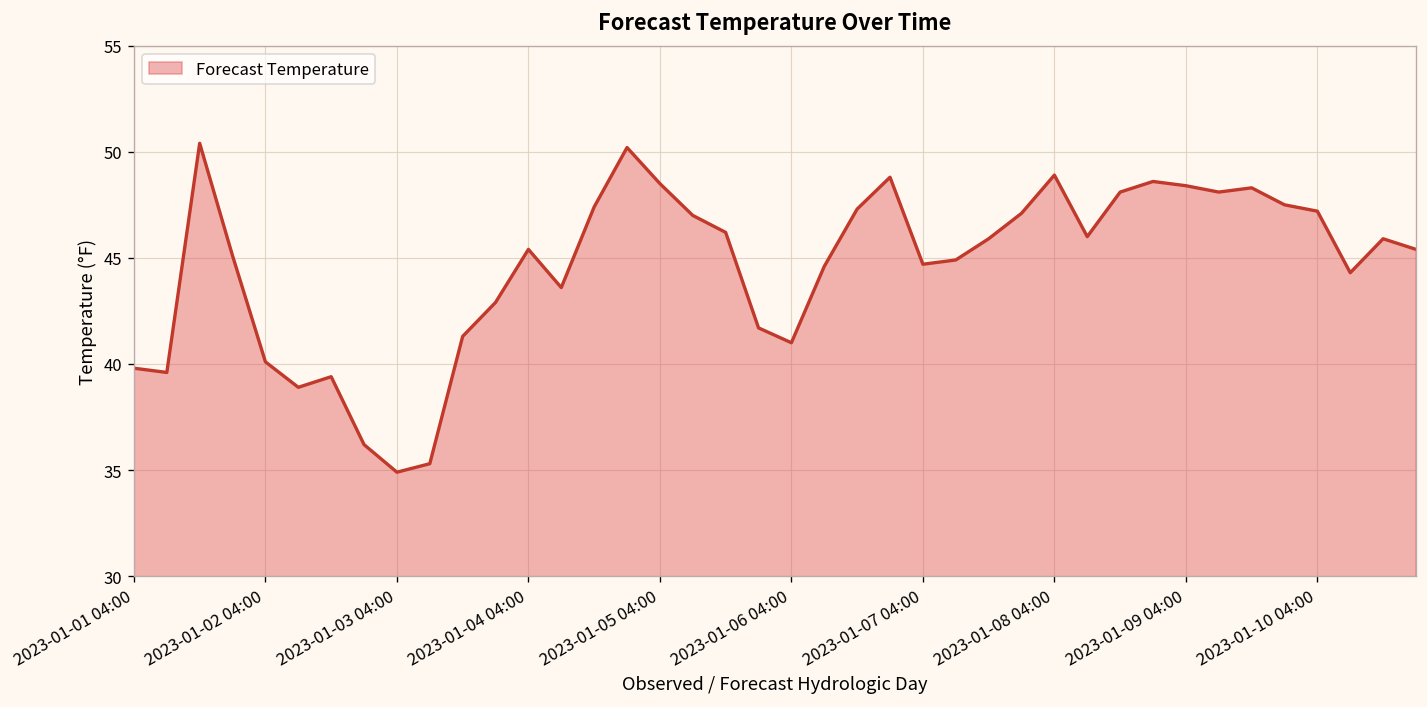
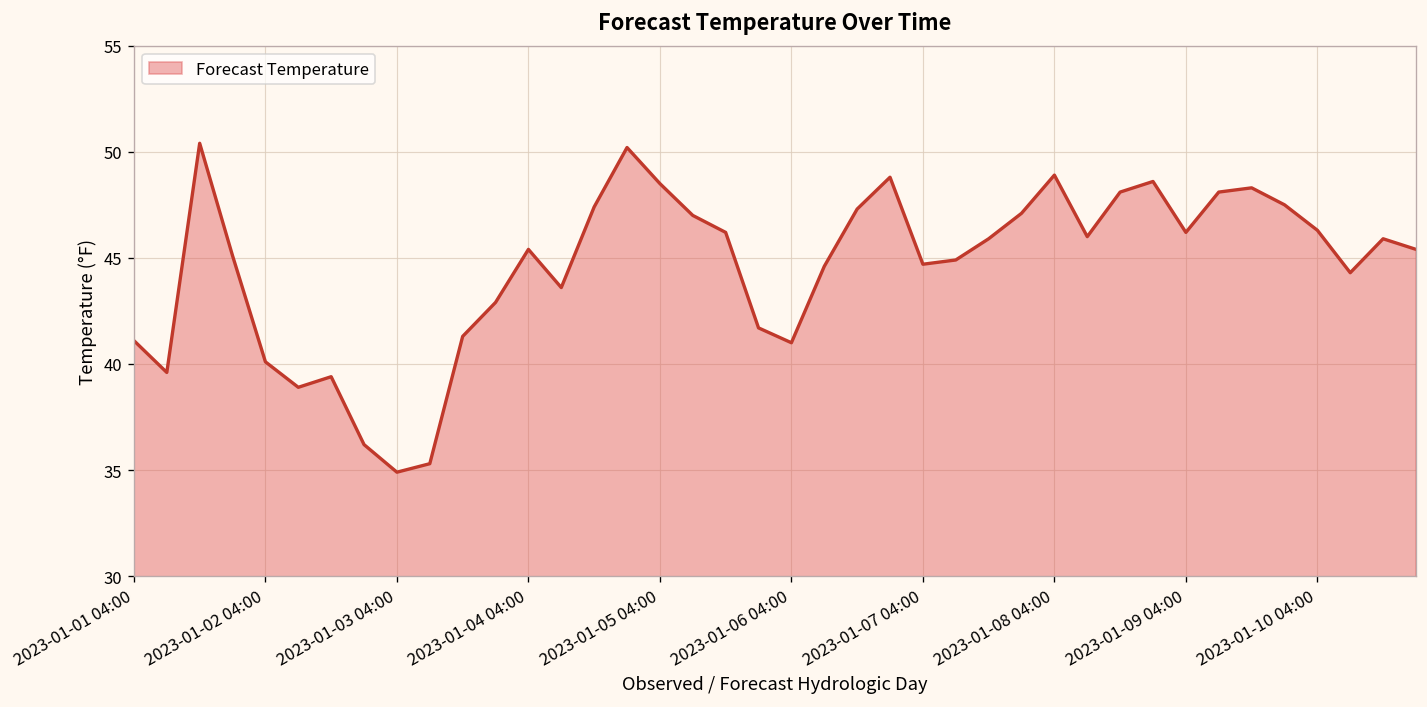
  {
-   "2023-01-01 04:00": 39.8,
+   "2023-01-01 04:00": 41.1,
    "2023-01-02 04:00": 40.1,
    "2023-01-03 04:00": 34.9,
    "2023-01-04 04:00": 45.4,
    "2023-01-05 04:00": 48.5,
    "2023-01-06 04:00": 41.0,
    "2023-01-07 04:00": 44.7,
    "2023-01-08 04:00": 48.9,
-   "2023-01-09 04:00": 48.4,
-   "2023-01-10 04:00": 47.2
+   "2023-01-09 04:00": 46.2,
+   "2023-01-10 04:00": 46.3
  }
